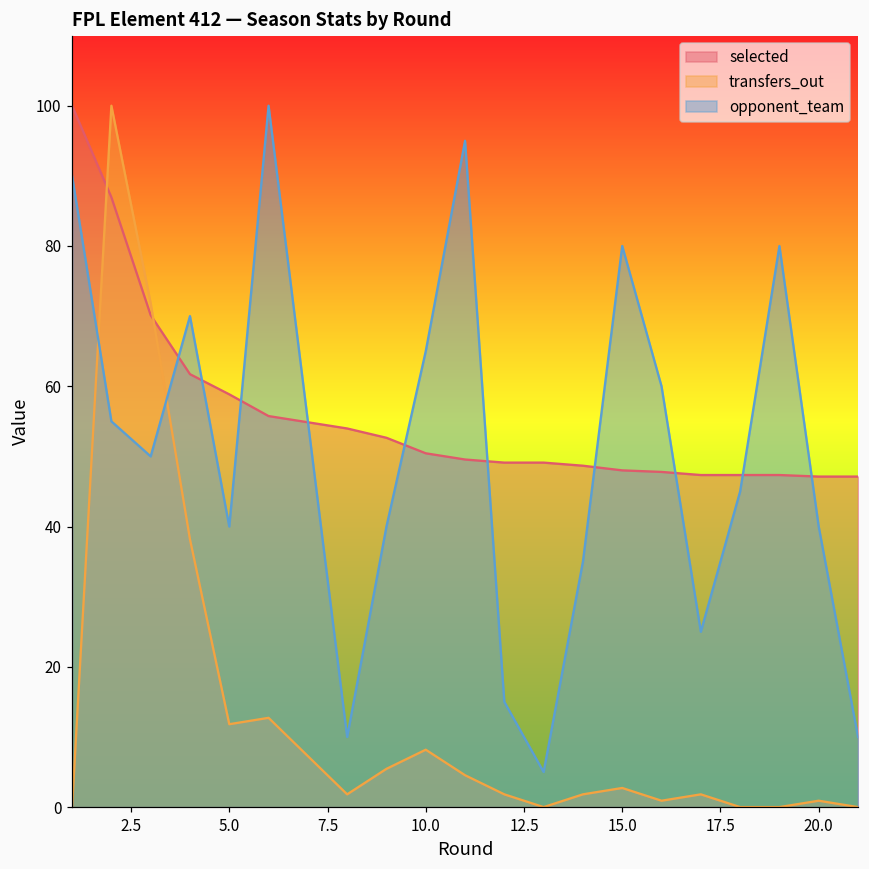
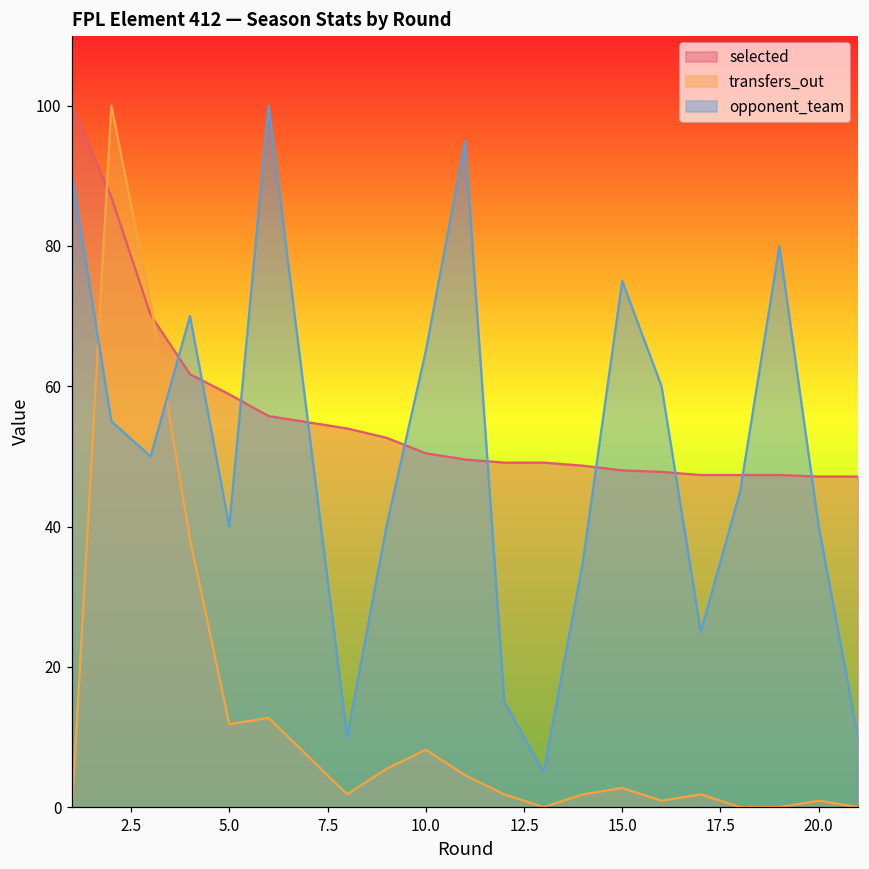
  {
    "opponent_team": {
      "5.0": 40,
      "10.0": 65,
-     "15.0": 80,
+     "15.0": 75,
      "20.0": 40
    }
  }
